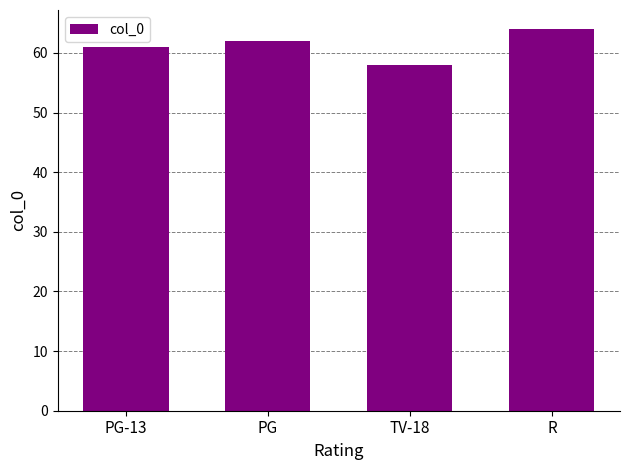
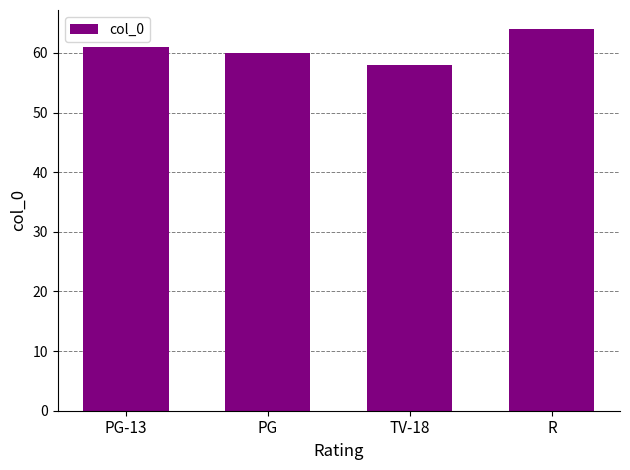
  {
    "PG-13": 61,
-   "PG": 62,
+   "PG": 60,
    "TV-18": 58,
    "R": 64
  }
